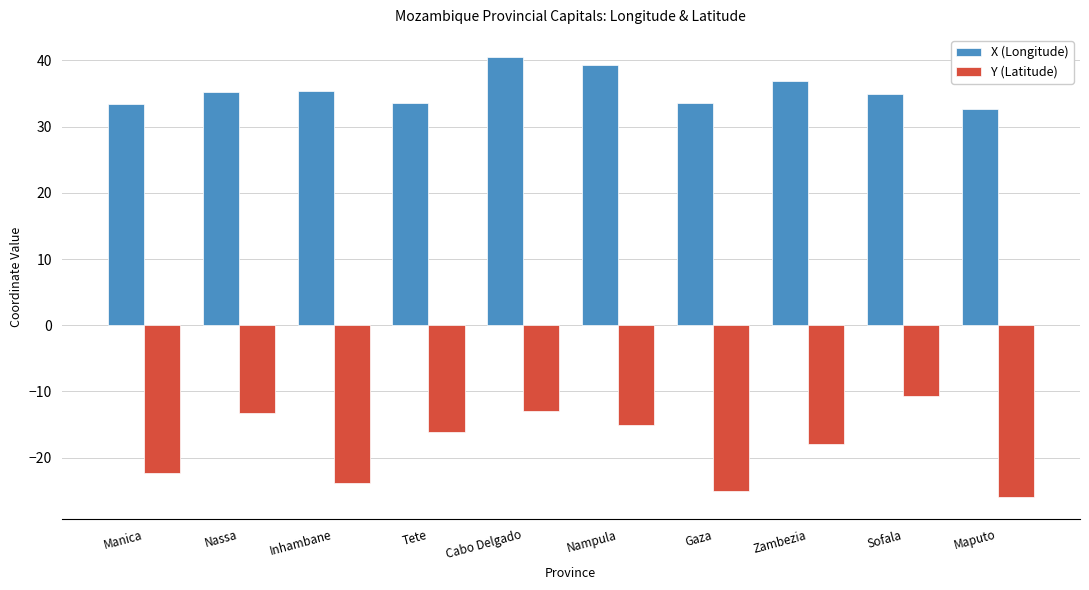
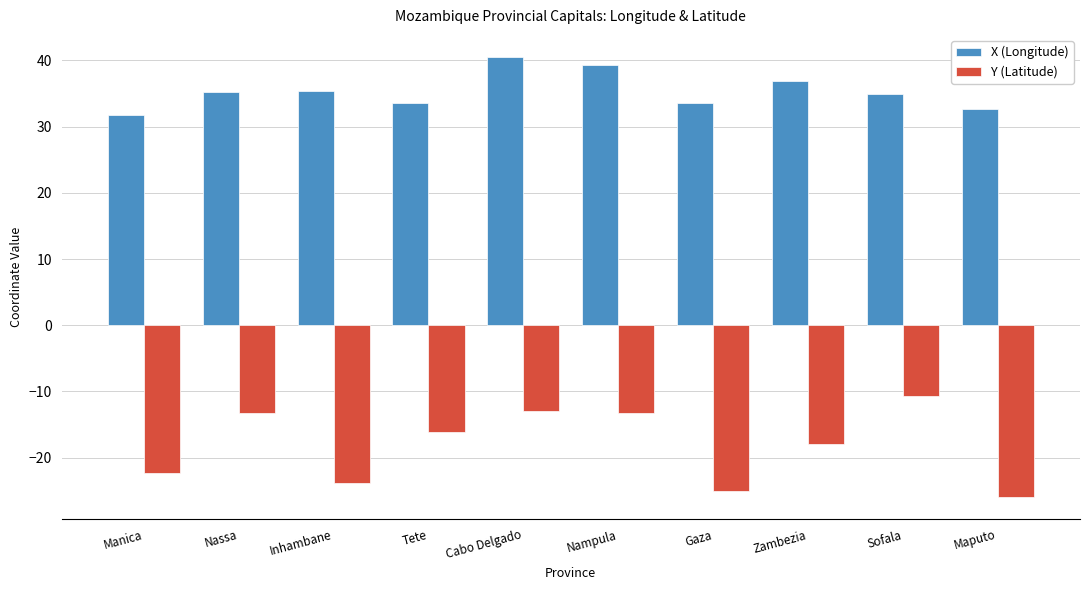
  {
    "X (Longitude)": {
-     "Manica": 33,
+     "Manica": 32,
      "Nassa": 35,
      "Inhambane": 35,
      "Tete": 34,
      "Cabo Delgado": 41,
      "Nampula": 39,
      "Gaza": 34,
      "Zambezia": 37,
      "Sofala": 35,
      "Maputo": 33
    },
    "Y (Latitude)": {
      "Manica": -22,
      "Nassa": -13,
      "Inhambane": -24,
      "Tete": -16,
      "Cabo Delgado": -13,
-     "Nampula": -15,
+     "Nampula": -13,
      "Gaza": -25,
      "Zambezia": -18,
      "Sofala": -11,
      "Maputo": -26
    }
  }
